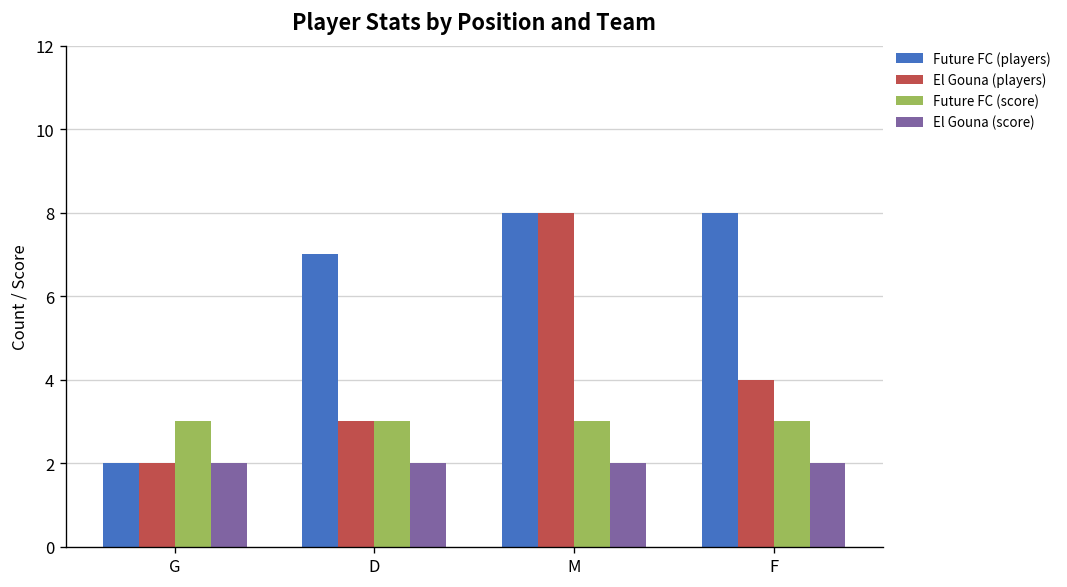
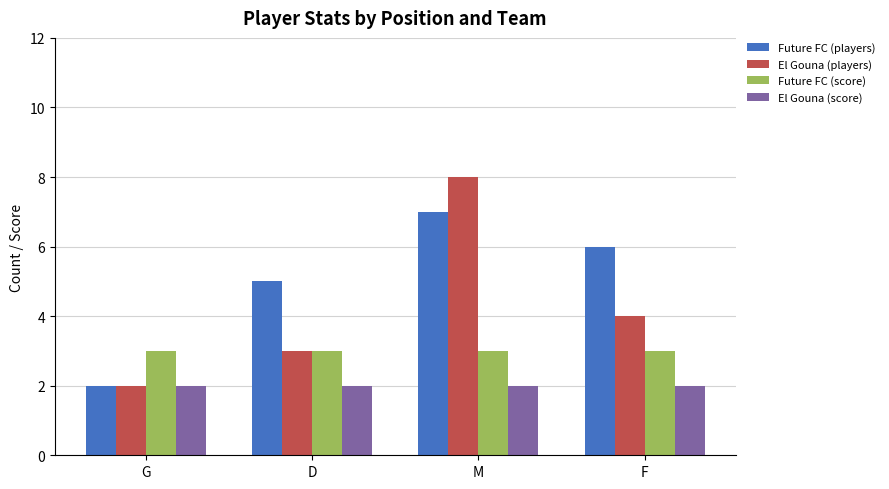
  {
    "Future FC (players)": {
      "G": 2,
-     "D": 7,
-     "M": 8,
-     "F": 8
+     "D": 5,
+     "M": 7,
+     "F": 6
    },
    "El Gouna (players)": {
      "G": 2,
      "D": 3,
      "M": 8,
      "F": 4
    },
    "Future FC (score)": {
      "G": 3,
      "D": 3,
      "M": 3,
      "F": 3
    },
    "El Gouna (score)": {
      "G": 2,
      "D": 2,
      "M": 2,
      "F": 2
    }
  }
